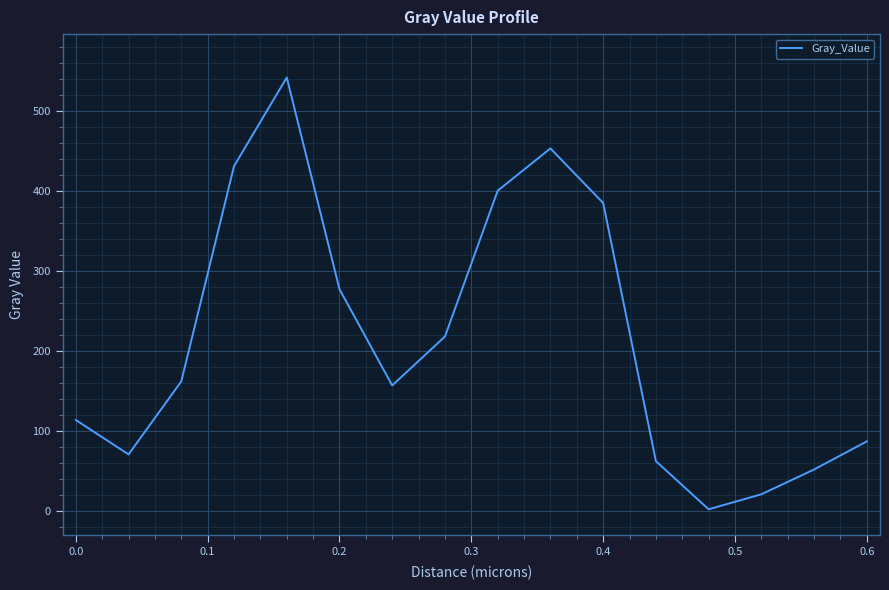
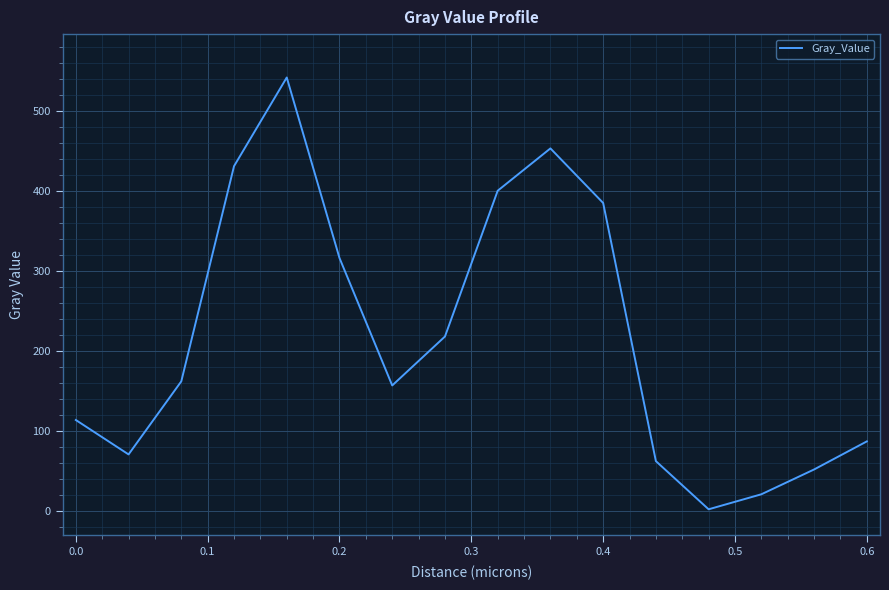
  {
    "0.0": 110,
-   "0.2": 280,
+   "0.2": 320,
    "0.4": 380,
    "0.6": 90
  }
